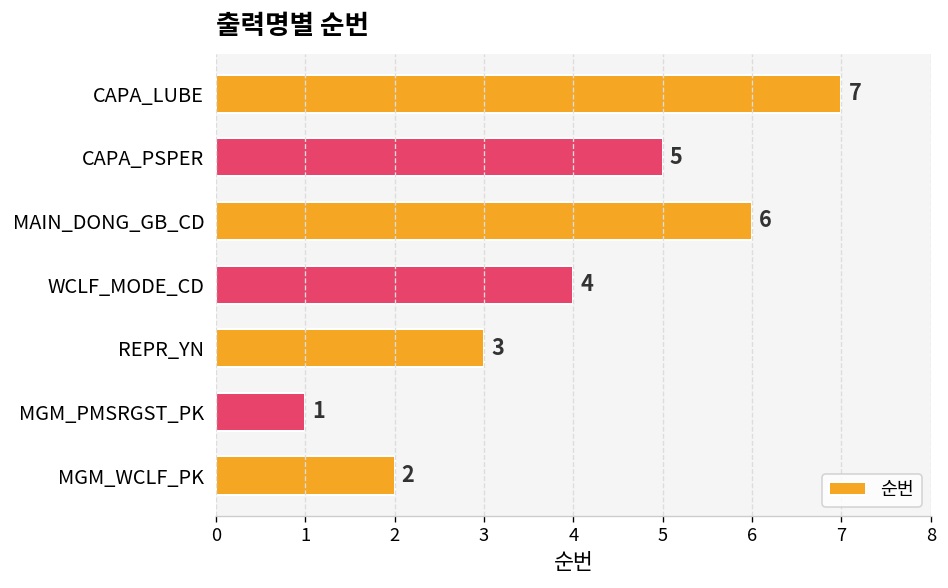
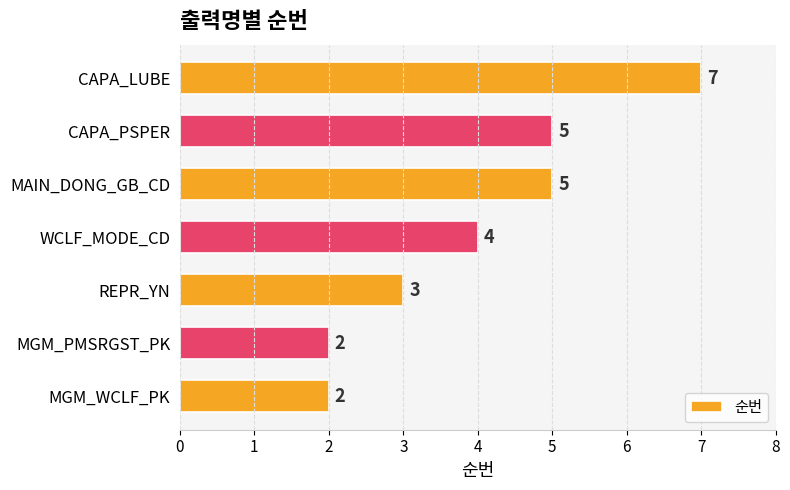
  {
    "CAPA_LUBE": 7,
    "CAPA_PSPER": 5,
-   "MAIN_DONG_GB_CD": 6,
+   "MAIN_DONG_GB_CD": 5,
    "WCLF_MODE_CD": 4,
    "REPR_YN": 3,
-   "MGM_PMSRGST_PK": 1,
+   "MGM_PMSRGST_PK": 2,
    "MGM_WCLF_PK": 2
  }
